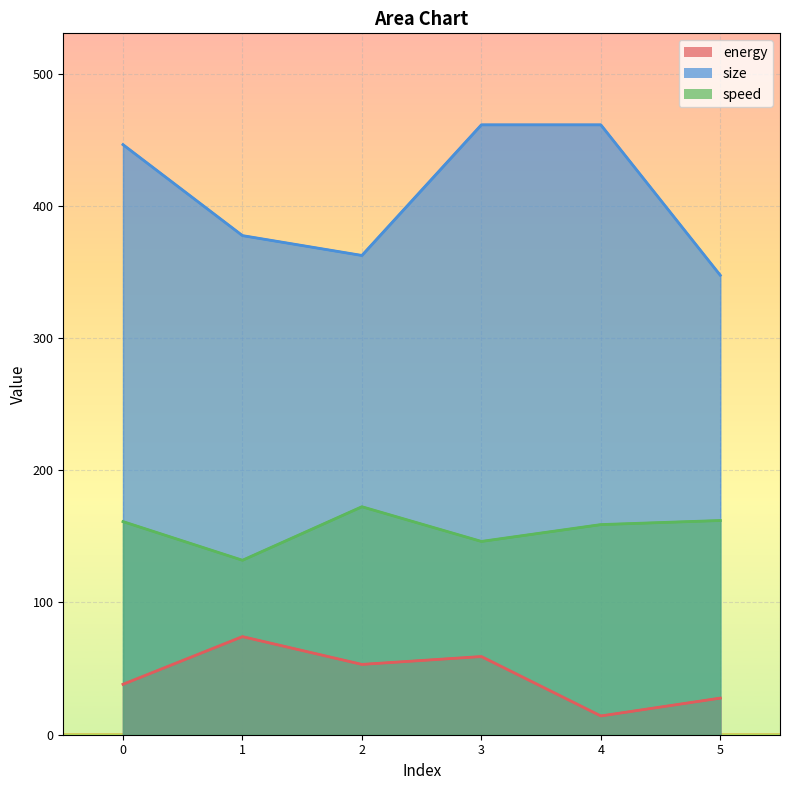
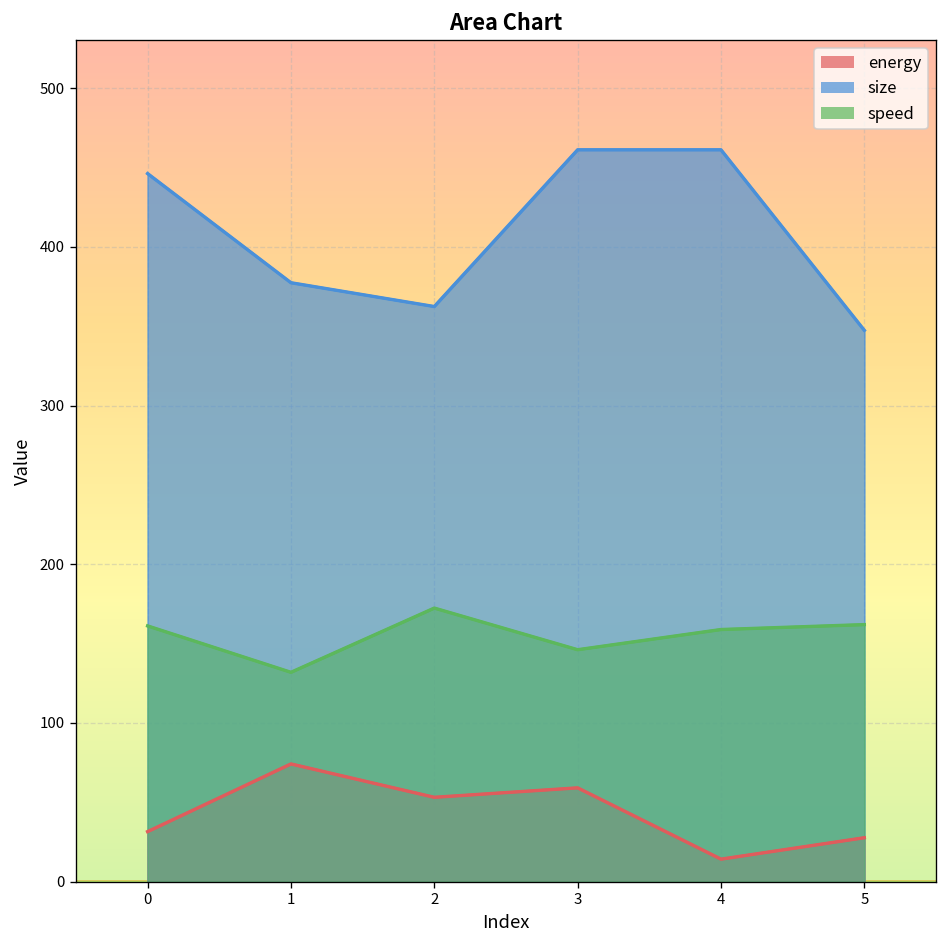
  {
    "energy": {
-     "0": 38,
+     "0": 32,
      "1": 74,
      "2": 53,
      "3": 59,
      "4": 14,
      "5": 28
    },
    "size": {
      "0": 446,
      "1": 377,
      "2": 362,
      "3": 461,
      "4": 461,
      "5": 347
    },
    "speed": {
      "0": 161,
      "1": 132,
      "2": 172,
      "3": 146,
      "4": 159,
      "5": 162
    }
  }
